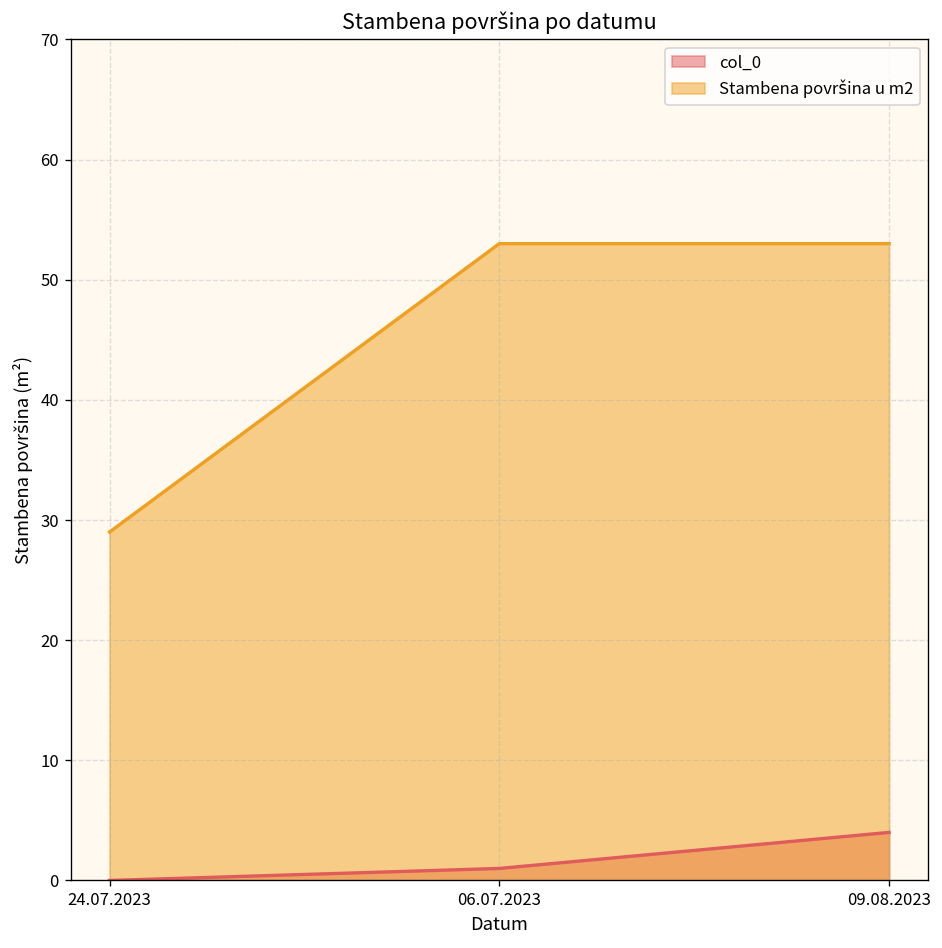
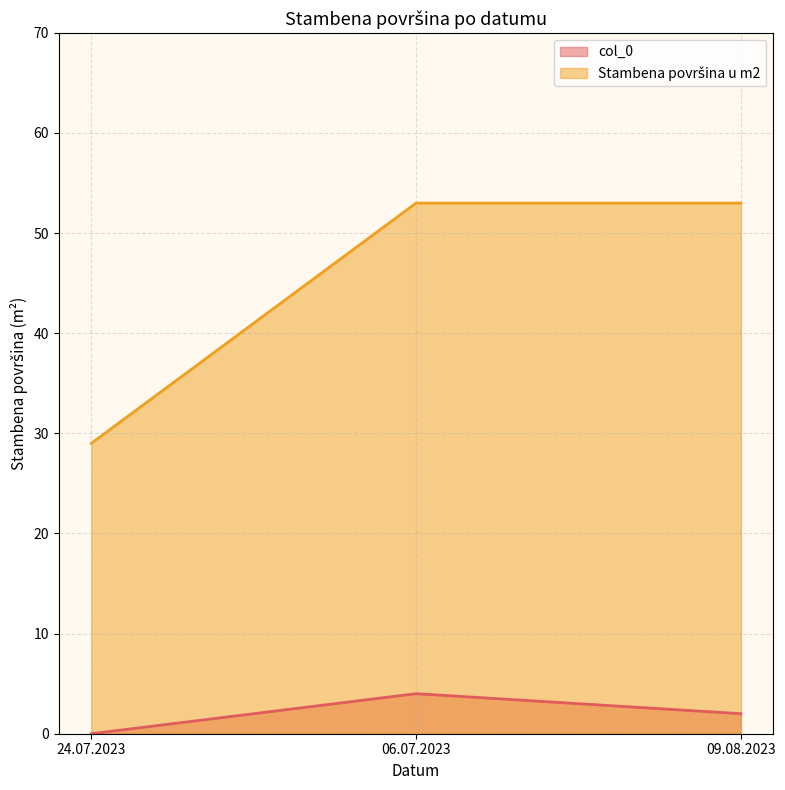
  {
    "col_0": {
      "24.07.2023": 0,
-     "06.07.2023": 1,
-     "09.08.2023": 4
+     "06.07.2023": 4,
+     "09.08.2023": 2
    },
    "Stambena površina u m2": {
      "24.07.2023": 29,
      "06.07.2023": 53,
      "09.08.2023": 53
    }
  }
